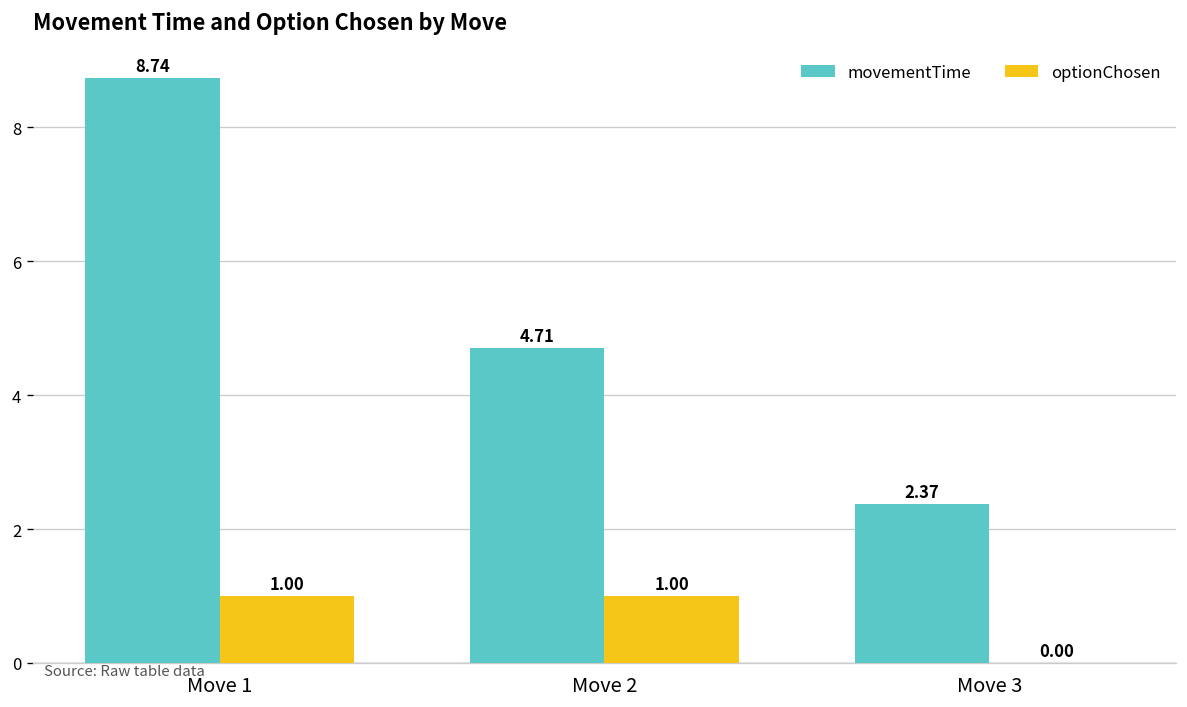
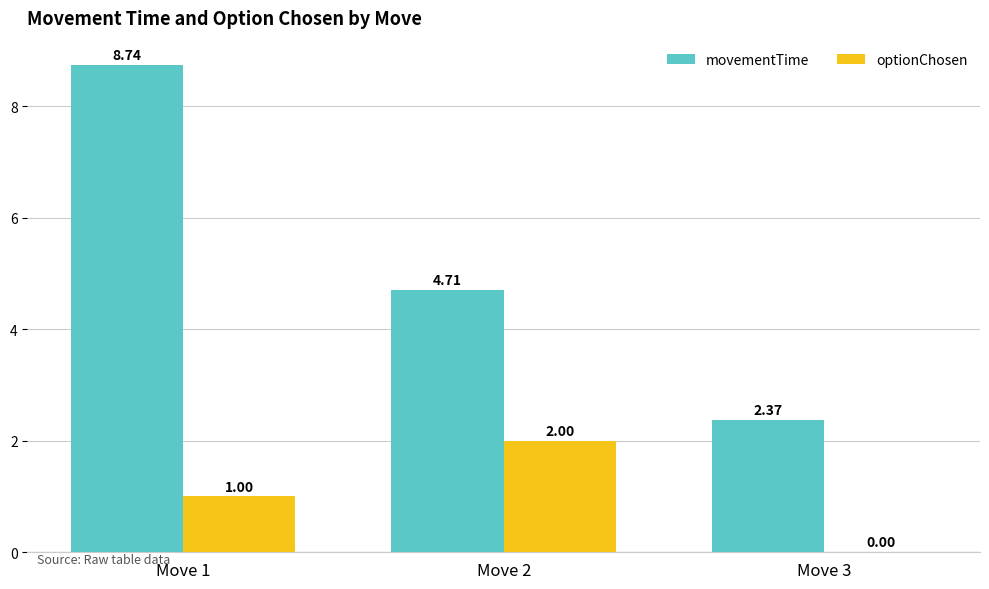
  {
    "movementTime": {
      "Move 1": 8.74,
      "Move 2": 4.71,
      "Move 3": 2.37
    },
    "optionChosen": {
      "Move 1": 1.00,
-     "Move 2": 1.00,
+     "Move 2": 2.00,
      "Move 3": 0.00
    }
  }
